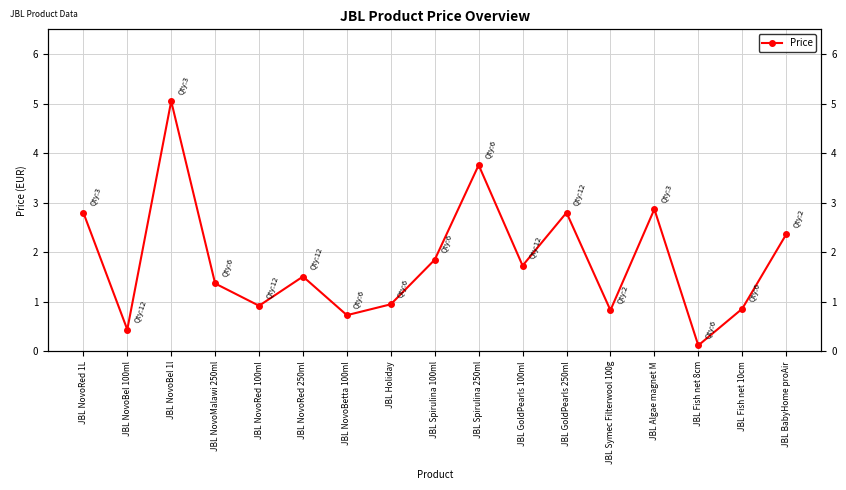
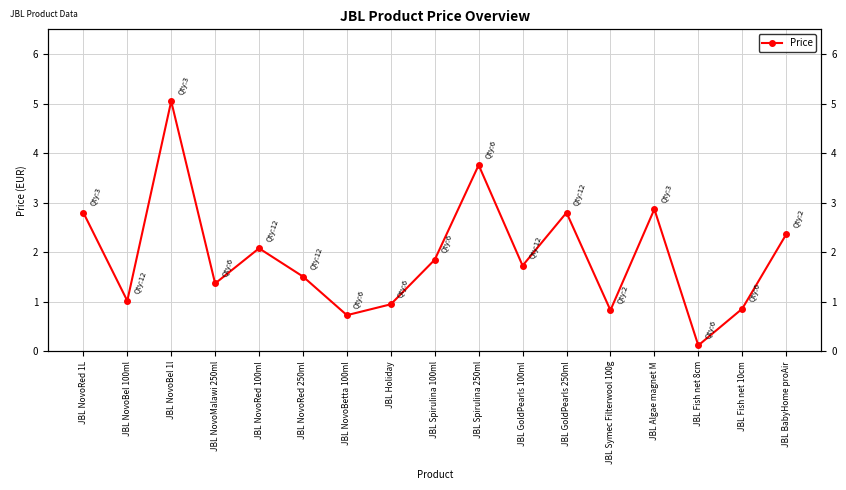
  {
-   "JBL NovoBel 100ml": 0.4,
-   "JBL NovoRed 100ml": 0.9
+   "JBL NovoBel 100ml": 1.0,
+   "JBL NovoRed 100ml": 2.1
  }
